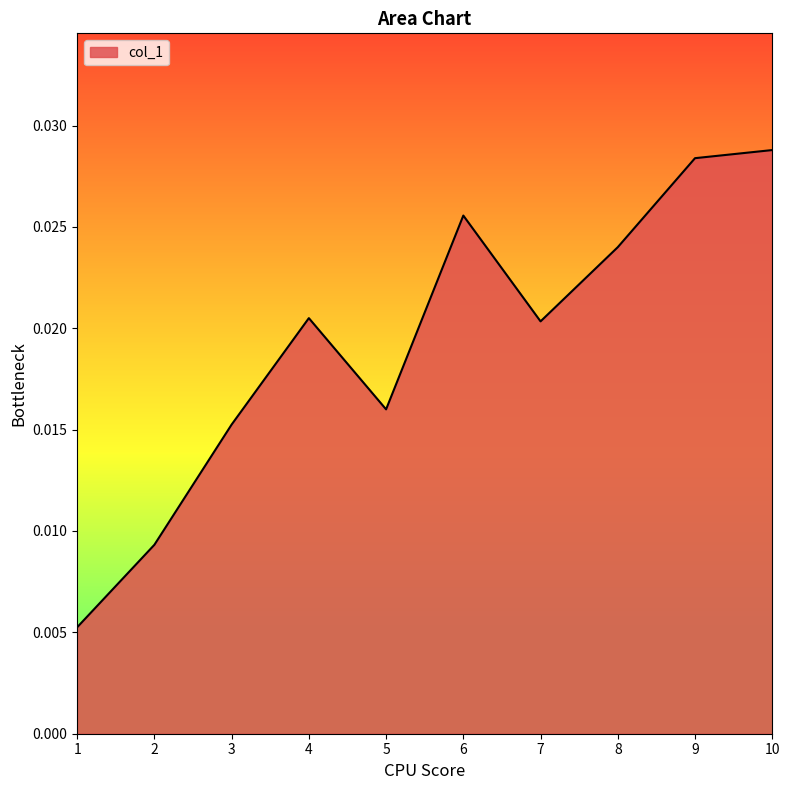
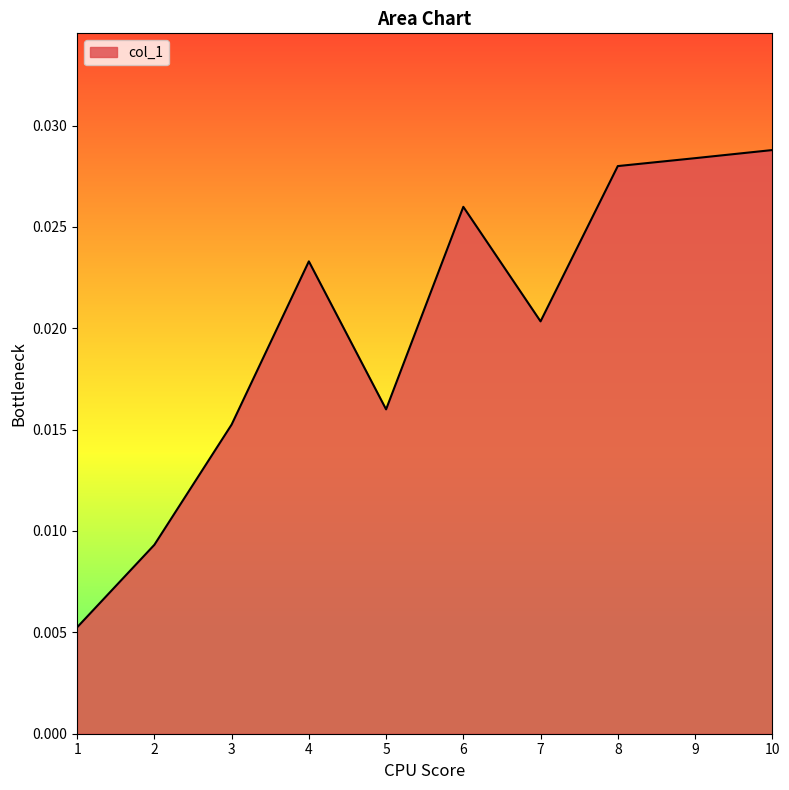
  {
    "1": 0.0053,
    "2": 0.0093,
    "3": 0.0153,
-   "4": 0.0205,
+   "4": 0.0233,
    "5": 0.0160,
-   "6": 0.0256,
+   "6": 0.0260,
    "7": 0.0203,
-   "8": 0.024,
+   "8": 0.028,
    "9": 0.0284,
    "10": 0.0288
  }
